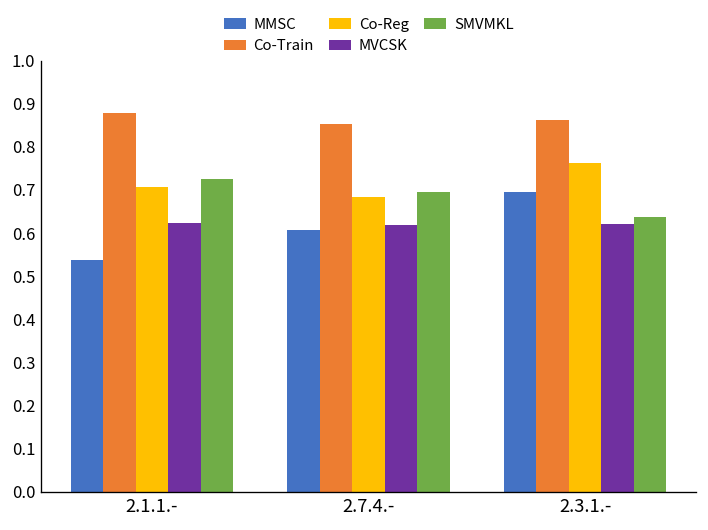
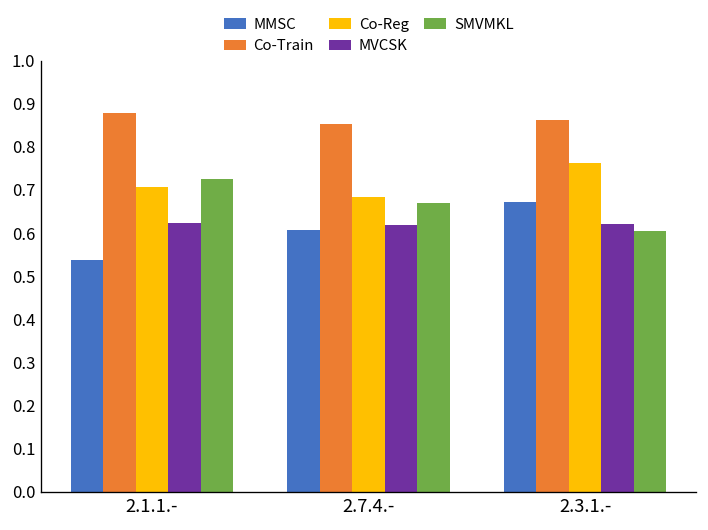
  {
    "MMSC": {
      "2.1.1.-": 0.54,
      "2.7.4.-": 0.61,
-     "2.3.1.-": 0.69
+     "2.3.1.-": 0.67
    },
    "Co-Train": {
      "2.1.1.-": 0.88,
      "2.7.4.-": 0.85,
      "2.3.1.-": 0.86
    },
    "Co-Reg": {
      "2.1.1.-": 0.71,
      "2.7.4.-": 0.68,
      "2.3.1.-": 0.76
    },
    "MVCSK": {
      "2.1.1.-": 0.62,
      "2.7.4.-": 0.62,
      "2.3.1.-": 0.62
    },
    "SMVMKL": {
      "2.1.1.-": 0.73,
-     "2.7.4.-": 0.70,
-     "2.3.1.-": 0.64
+     "2.7.4.-": 0.67,
+     "2.3.1.-": 0.60
    }
  }
